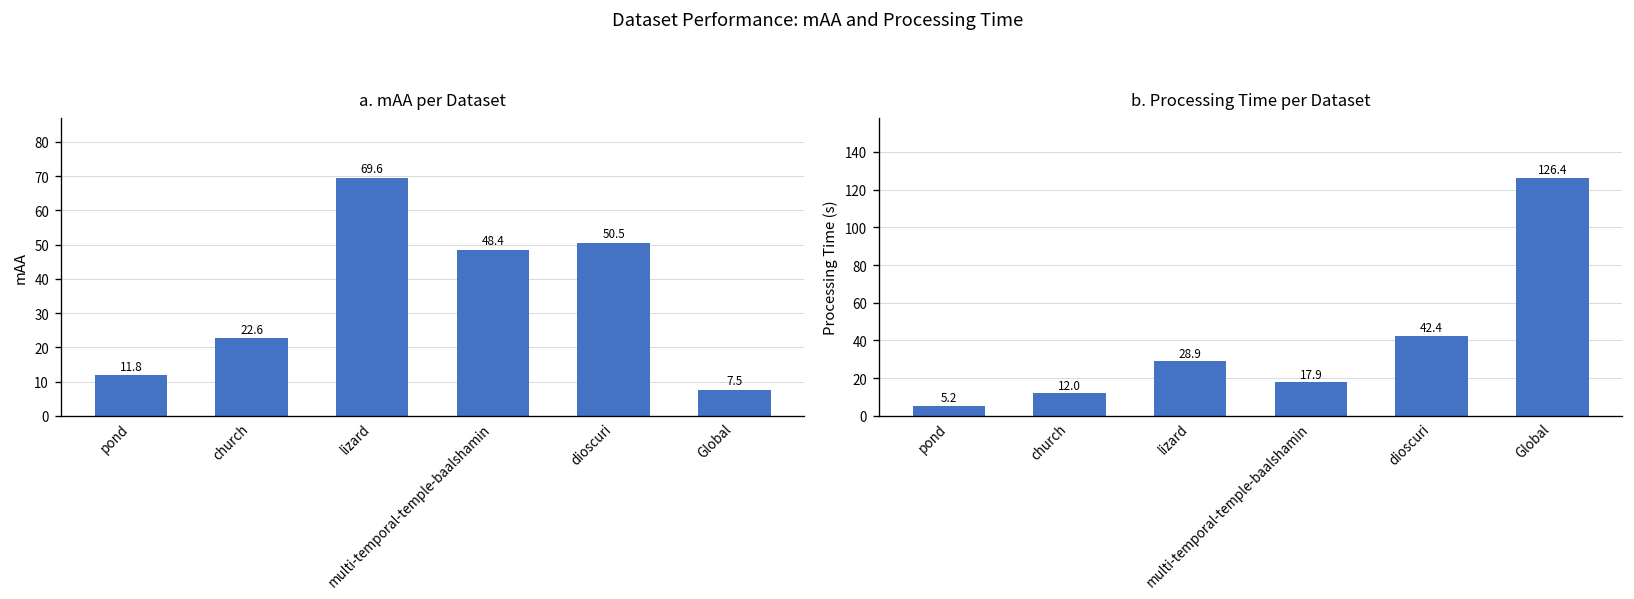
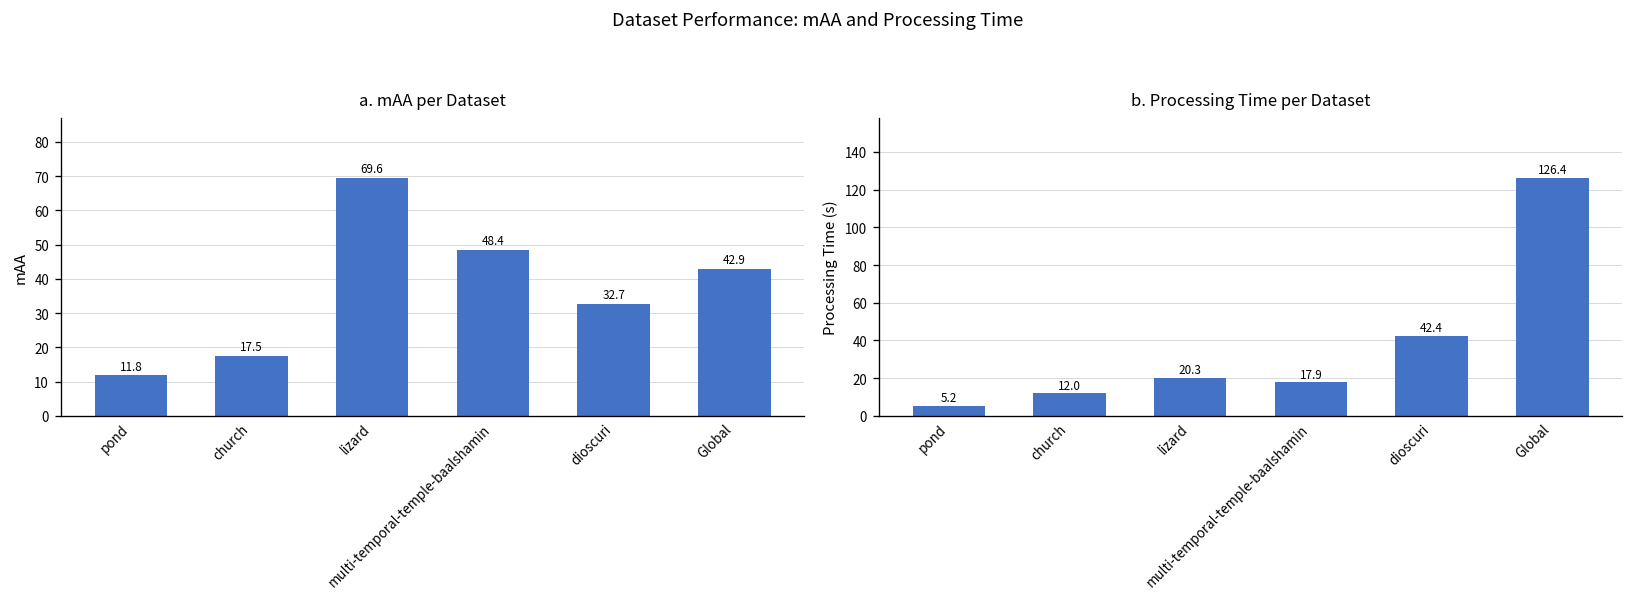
  {
    "a. mAA per Dataset": {
      "pond": 11.8,
-     "church": 22.6,
+     "church": 17.5,
      "lizard": 69.6,
      "multi-temporal-temple-baalshamin": 48.4,
-     "dioscuri": 50.5,
-     "Global": 7.5
+     "dioscuri": 32.7,
+     "Global": 42.9
    },
    "b. Processing Time per Dataset": {
      "pond": 5.2,
      "church": 12.0,
-     "lizard": 28.9,
+     "lizard": 20.3,
      "multi-temporal-temple-baalshamin": 17.9,
      "dioscuri": 42.4,
      "Global": 126.4
    }
  }
